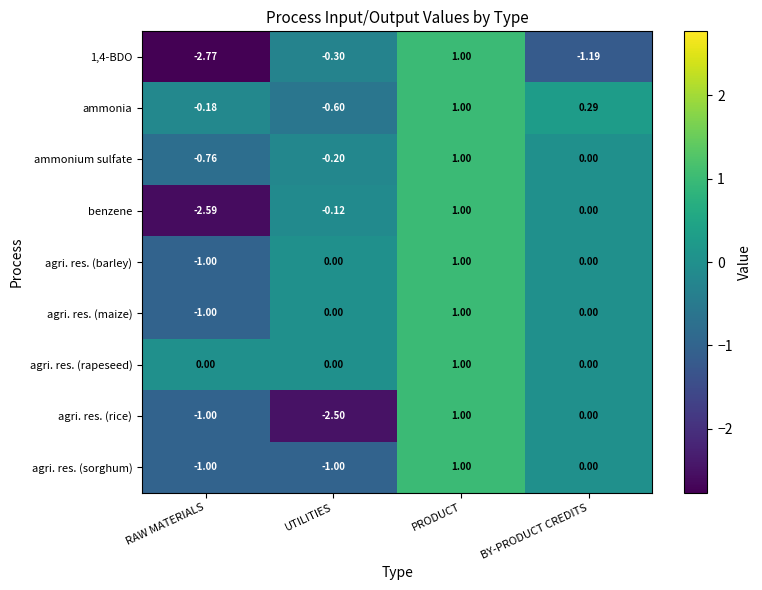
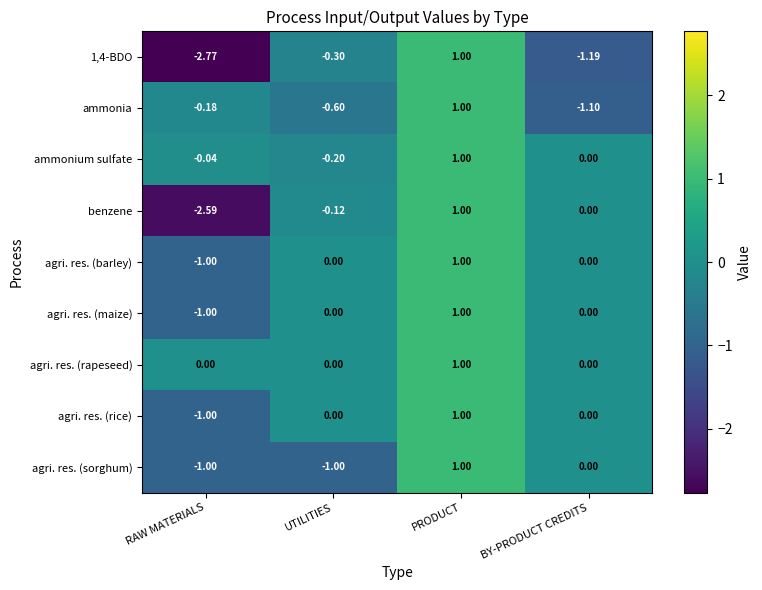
  {
    "1,4-BDO": {
      "RAW MATERIALS": -2.77,
      "UTILITIES": -0.30,
      "PRODUCT": 1.00,
      "BY-PRODUCT CREDITS": -1.19
    },
    "ammonia": {
      "RAW MATERIALS": -0.18,
      "UTILITIES": -0.60,
      "PRODUCT": 1.00,
-     "BY-PRODUCT CREDITS": 0.29
+     "BY-PRODUCT CREDITS": -1.10
    },
    "ammonium sulfate": {
-     "RAW MATERIALS": -0.76,
+     "RAW MATERIALS": -0.04,
      "UTILITIES": -0.20,
      "PRODUCT": 1.00,
      "BY-PRODUCT CREDITS": 0.00
    },
    "benzene": {
      "RAW MATERIALS": -2.59,
      "UTILITIES": -0.12,
      "PRODUCT": 1.00,
      "BY-PRODUCT CREDITS": 0.00
    },
    "agri. res. (barley)": {
      "RAW MATERIALS": -1.00,
      "UTILITIES": 0.00,
      "PRODUCT": 1.00,
      "BY-PRODUCT CREDITS": 0.00
    },
    "agri. res. (maize)": {
      "RAW MATERIALS": -1.00,
      "UTILITIES": 0.00,
      "PRODUCT": 1.00,
      "BY-PRODUCT CREDITS": 0.00
    },
    "agri. res. (rapeseed)": {
      "RAW MATERIALS": 0.00,
      "UTILITIES": 0.00,
      "PRODUCT": 1.00,
      "BY-PRODUCT CREDITS": 0.00
    },
    "agri. res. (rice)": {
      "RAW MATERIALS": -1.00,
-     "UTILITIES": -2.50,
+     "UTILITIES": 0.00,
      "PRODUCT": 1.00,
      "BY-PRODUCT CREDITS": 0.00
    },
    "agri. res. (sorghum)": {
      "RAW MATERIALS": -1.00,
      "UTILITIES": -1.00,
      "PRODUCT": 1.00,
      "BY-PRODUCT CREDITS": 0.00
    }
  }
